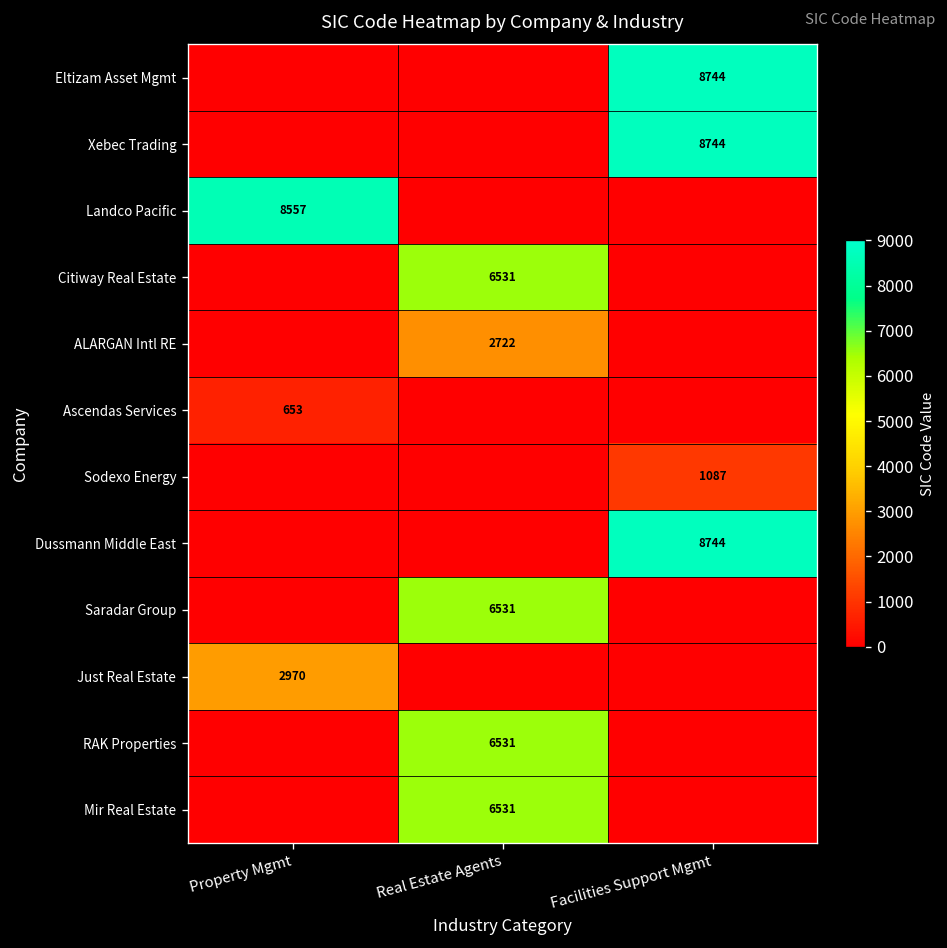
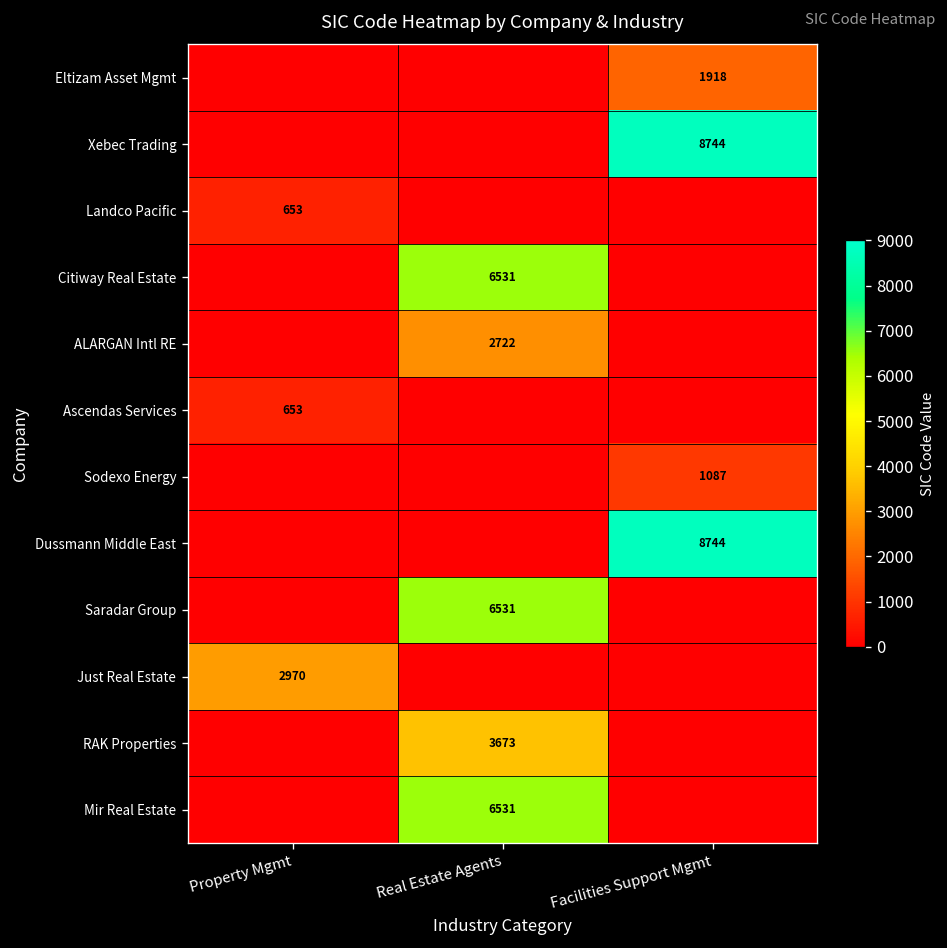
  {
    "Eltizam Asset Mgmt": {
-     "Facilities Support Mgmt": 8744
+     "Facilities Support Mgmt": 1918
    },
    "Xebec Trading": {
      "Facilities Support Mgmt": 8744
    },
    "Landco Pacific": {
-     "Property Mgmt": 8557
+     "Property Mgmt": 653
    },
    "Citiway Real Estate": {
      "Real Estate Agents": 6531
    },
    "ALARGAN Intl RE": {
      "Real Estate Agents": 2722
    },
    "Ascendas Services": {
      "Property Mgmt": 653
    },
    "Sodexo Energy": {
      "Facilities Support Mgmt": 1087
    },
    "Dussmann Middle East": {
      "Facilities Support Mgmt": 8744
    },
    "Saradar Group": {
      "Real Estate Agents": 6531
    },
    "Just Real Estate": {
      "Property Mgmt": 2970
    },
    "RAK Properties": {
-     "Real Estate Agents": 6531
+     "Real Estate Agents": 3673
    },
    "Mir Real Estate": {
      "Real Estate Agents": 6531
    }
  }
